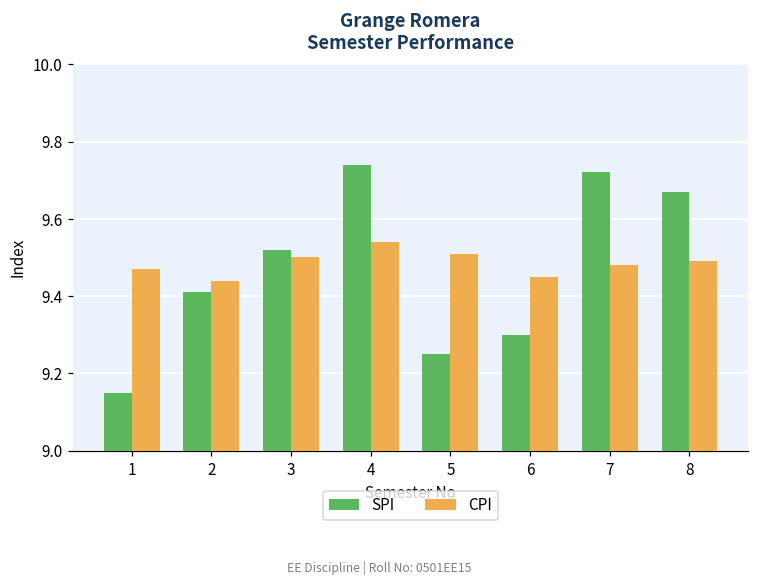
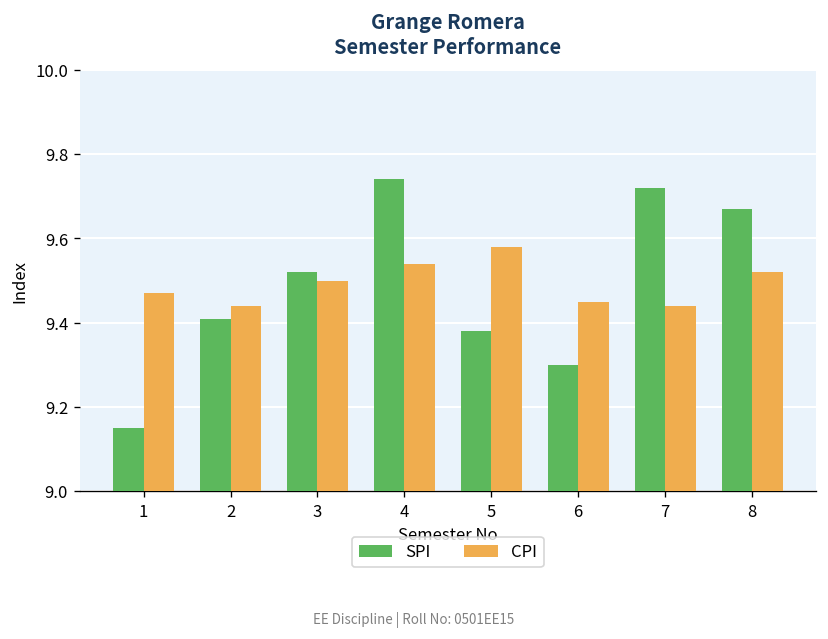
  {
    "SPI": {
      "1": 9.15,
      "2": 9.41,
      "3": 9.52,
      "4": 9.74,
-     "5": 9.25,
+     "5": 9.38,
      "6": 9.30,
      "7": 9.72,
      "8": 9.67
    },
    "CPI": {
      "1": 9.47,
      "2": 9.44,
      "3": 9.50,
      "4": 9.54,
-     "5": 9.51,
+     "5": 9.58,
      "6": 9.45,
-     "7": 9.48,
-     "8": 9.49
+     "7": 9.44,
+     "8": 9.52
    }
  }
